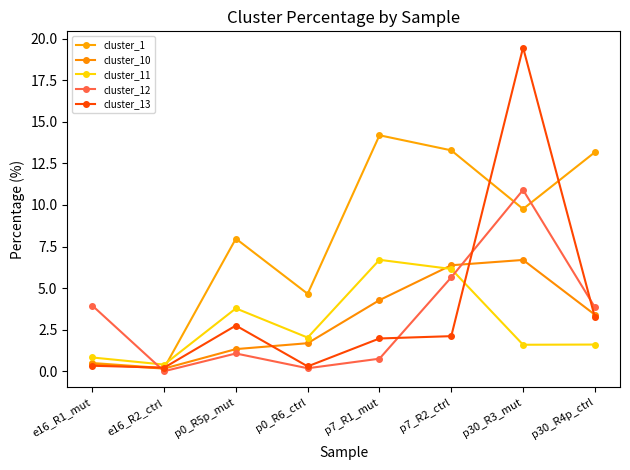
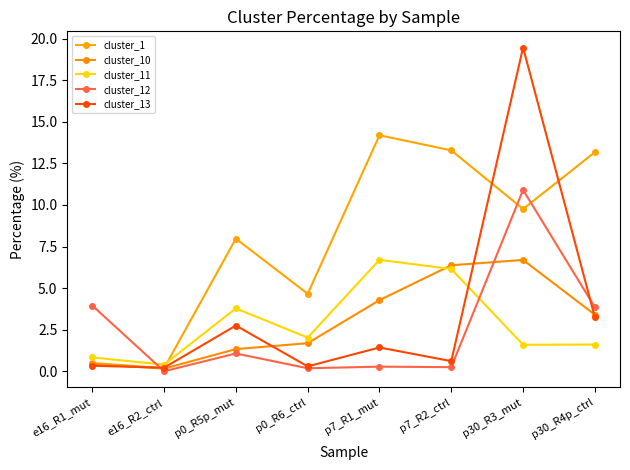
  {
    "cluster_12": {
      "e16_R1_mut": 4.0,
      "e16_R2_ctrl": 0.0,
      "p0_R5p_mut": 1.1,
-     "p7_R1_mut": 0.8,
-     "p7_R2_ctrl": 5.6,
+     "p7_R1_mut": 0.3,
+     "p7_R2_ctrl": 0.2,
      "p30_R3_mut": 10.9,
      "p30_R4p_ctrl": 3.8
    },
    "cluster_13": {
      "p0_R5p_mut": 2.7,
-     "p7_R1_mut": 2.0,
-     "p7_R2_ctrl": 2.1,
+     "p7_R1_mut": 1.4,
+     "p7_R2_ctrl": 0.6,
      "p30_R3_mut": 19.5
    }
  }
